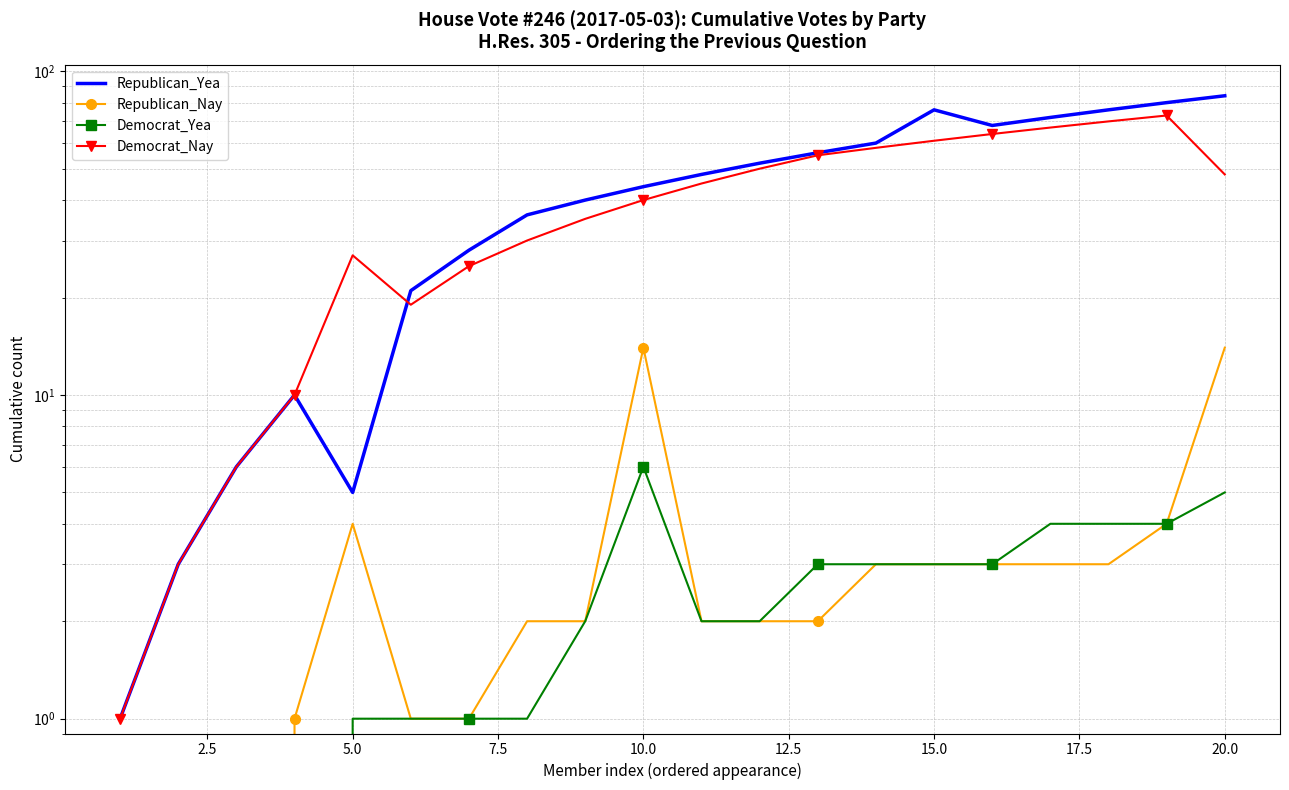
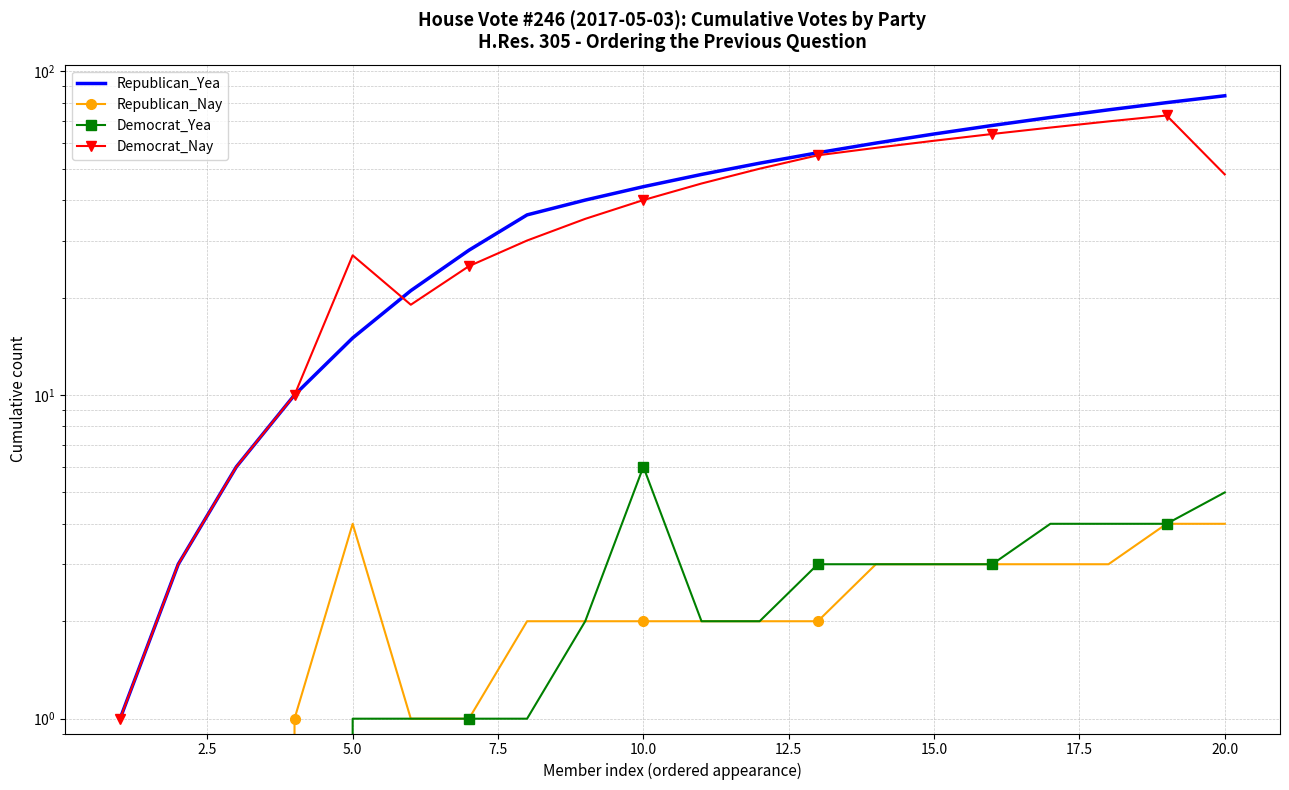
  {
    "Republican_Yea": {
-     "5.0": 5,
+     "5.0": 15,
      "10.0": 44,
-     "15.0": 76,
+     "15.0": 64,
      "20.0": 84
    },
    "Republican_Nay": {
      "5.0": 4,
-     "10.0": 14,
-     "20.0": 14
+     "10.0": 2,
+     "20.0": 4
    },
    "Democrat_Yea": {
      "5.0": 1,
      "10.0": 6,
      "20.0": 5
    },
    "Democrat_Nay": {
      "5.0": 27,
      "10.0": 40,
      "15.0": 61,
      "20.0": 48
    }
  }
